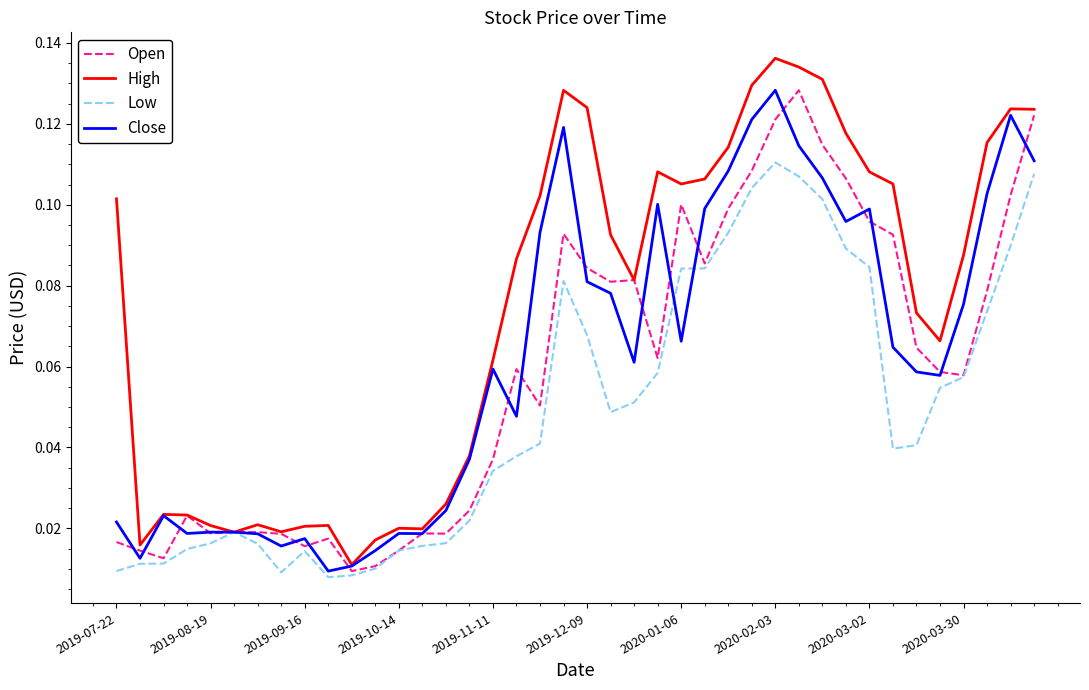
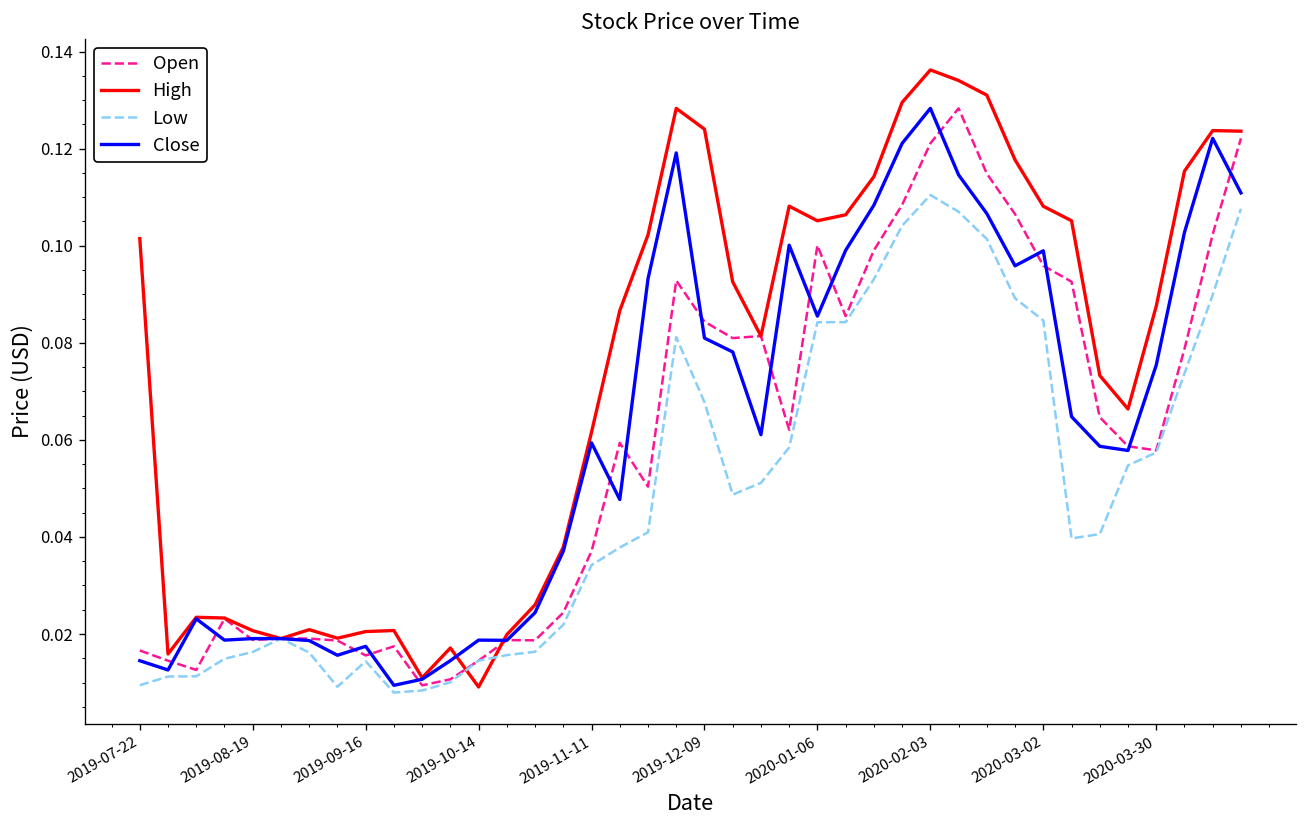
  {
    "Open": {
      "2019-07-22": 0.017,
      "2019-09-16": 0.016,
      "2019-11-11": 0.037,
      "2019-12-09": 0.084,
      "2020-01-06": 0.100,
      "2020-02-03": 0.121,
      "2020-03-02": 0.096
    },
    "High": {
      "2019-07-22": 0.101,
      "2019-08-19": 0.021,
      "2019-09-16": 0.021,
-     "2019-10-14": 0.020,
+     "2019-10-14": 0.009,
      "2019-11-11": 0.062,
      "2019-12-09": 0.124,
      "2020-01-06": 0.105,
      "2020-02-03": 0.136,
      "2020-03-02": 0.108,
      "2020-03-30": 0.088
    },
    "Low": {
      "2019-07-22": 0.009,
      "2019-08-19": 0.016,
      "2019-09-16": 0.014,
      "2019-11-11": 0.034,
      "2019-12-09": 0.068,
      "2020-01-06": 0.084,
      "2020-02-03": 0.110,
      "2020-03-02": 0.085
    },
    "Close": {
-     "2019-07-22": 0.022,
+     "2019-07-22": 0.015,
      "2019-09-16": 0.017,
      "2019-10-14": 0.019,
      "2019-11-11": 0.059,
      "2019-12-09": 0.081,
-     "2020-01-06": 0.066,
+     "2020-01-06": 0.085,
      "2020-02-03": 0.128,
      "2020-03-02": 0.099,
      "2020-03-30": 0.075
    }
  }
